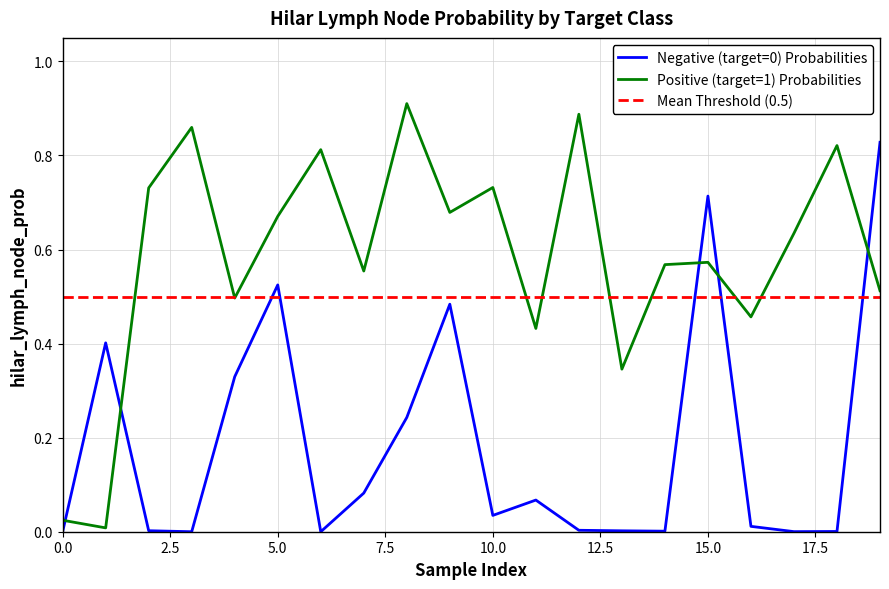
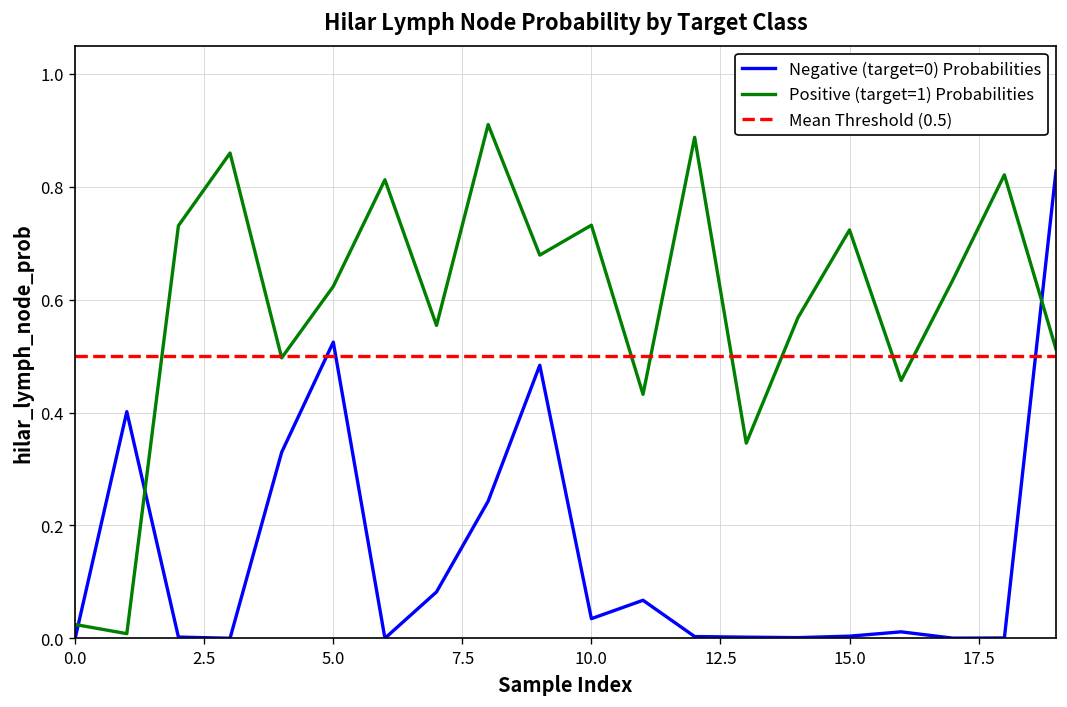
  {
    "Negative (target=0) Probabilities": {
      "0.0": 0.00,
      "5.0": 0.52,
      "10.0": 0.03,
-     "15.0": 0.71
+     "15.0": 0.00
    },
    "Positive (target=1) Probabilities": {
      "0.0": 0.02,
-     "5.0": 0.67,
+     "5.0": 0.62,
      "10.0": 0.73,
-     "15.0": 0.57
+     "15.0": 0.72
    },
    "Mean Threshold (0.5)": {
      "0.0": 0.50,
      "5.0": 0.50,
      "10.0": 0.50,
      "15.0": 0.50
    }
  }
